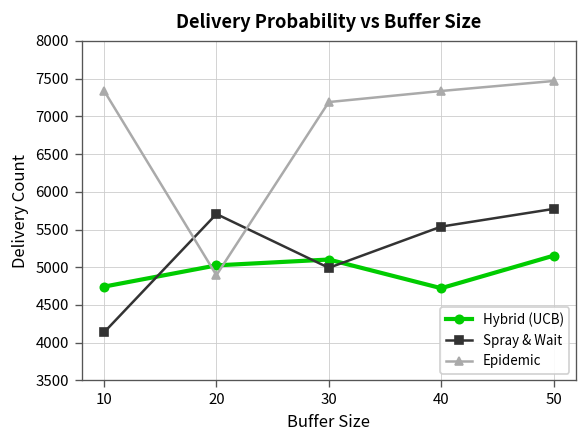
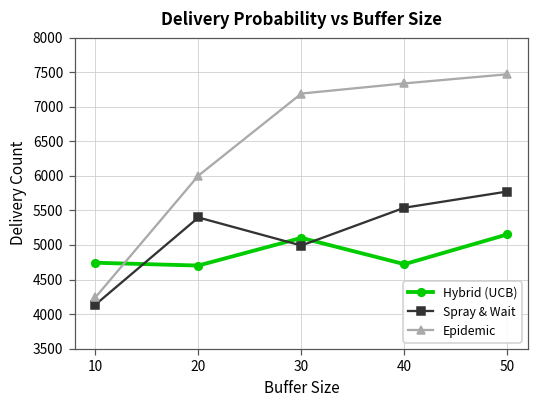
  {
    "Hybrid (UCB)": {
      "10": 4700,
-     "20": 5000,
+     "20": 4700,
      "30": 5100,
      "40": 4700,
      "50": 5200
    },
    "Spray & Wait": {
      "10": 4100,
-     "20": 5700,
+     "20": 5400,
      "30": 5000,
      "40": 5500,
      "50": 5800
    },
    "Epidemic": {
-     "10": 7300,
-     "20": 4900,
+     "10": 4200,
+     "20": 6000,
      "30": 7200,
      "40": 7300,
      "50": 7500
    }
  }
